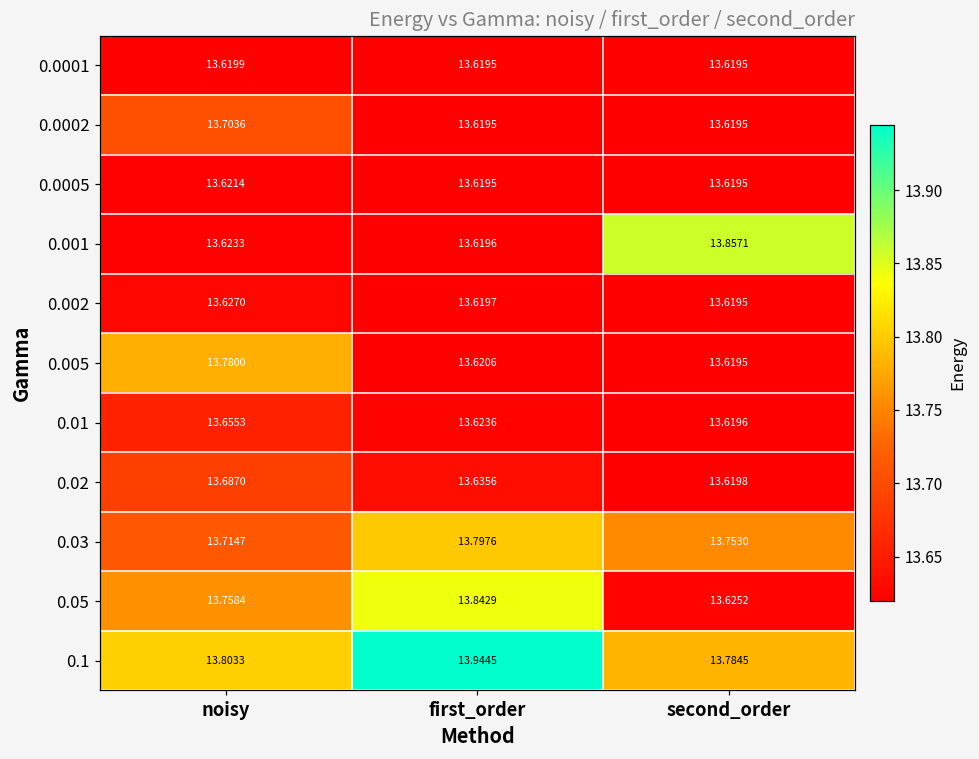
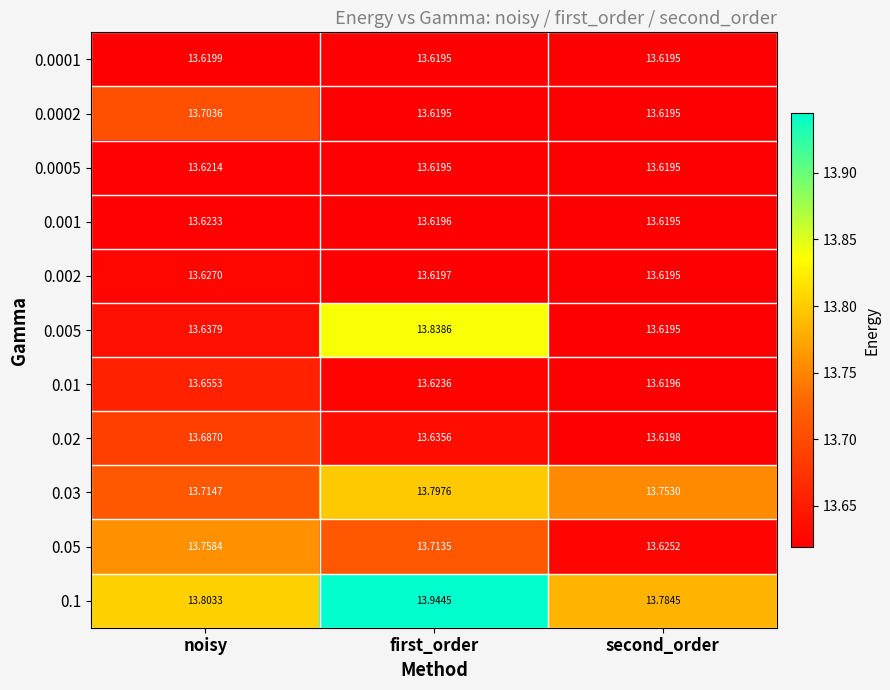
  {
    "0.0001": {
      "noisy": 13.6199,
      "first_order": 13.6195,
      "second_order": 13.6195
    },
    "0.0002": {
      "noisy": 13.7036,
      "first_order": 13.6195,
      "second_order": 13.6195
    },
    "0.0005": {
      "noisy": 13.6214,
      "first_order": 13.6195,
      "second_order": 13.6195
    },
    "0.001": {
      "noisy": 13.6233,
      "first_order": 13.6196,
-     "second_order": 13.8571
+     "second_order": 13.6195
    },
    "0.002": {
      "noisy": 13.6270,
      "first_order": 13.6197,
      "second_order": 13.6195
    },
    "0.005": {
-     "noisy": 13.7800,
-     "first_order": 13.6206,
+     "noisy": 13.6379,
+     "first_order": 13.8386,
      "second_order": 13.6195
    },
    "0.01": {
      "noisy": 13.6553,
      "first_order": 13.6236,
      "second_order": 13.6196
    },
    "0.02": {
      "noisy": 13.6870,
      "first_order": 13.6356,
      "second_order": 13.6198
    },
    "0.03": {
      "noisy": 13.7147,
      "first_order": 13.7976,
      "second_order": 13.7530
    },
    "0.05": {
      "noisy": 13.7584,
-     "first_order": 13.8429,
+     "first_order": 13.7135,
      "second_order": 13.6252
    },
    "0.1": {
      "noisy": 13.8033,
      "first_order": 13.9445,
      "second_order": 13.7845
    }
  }
